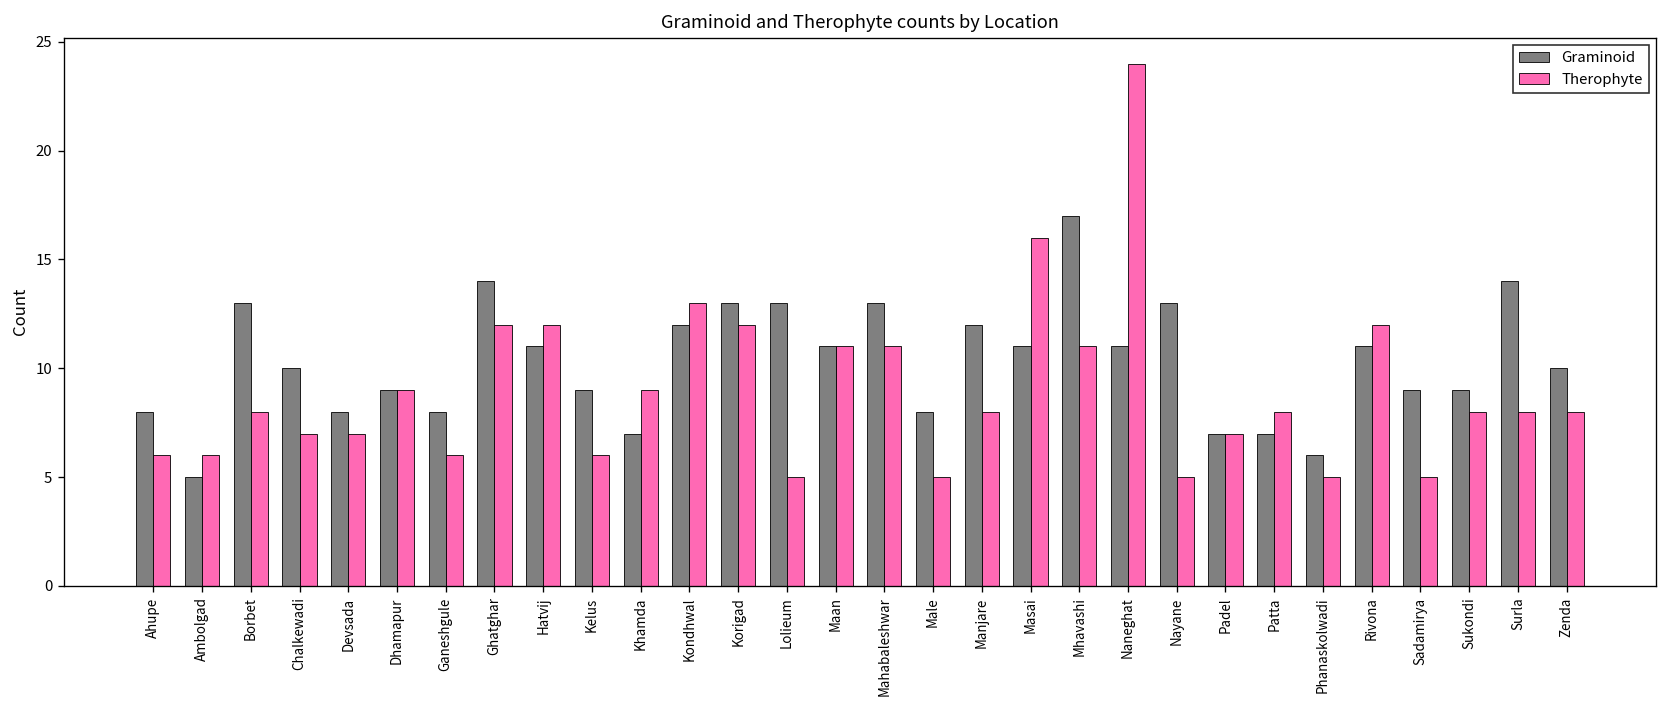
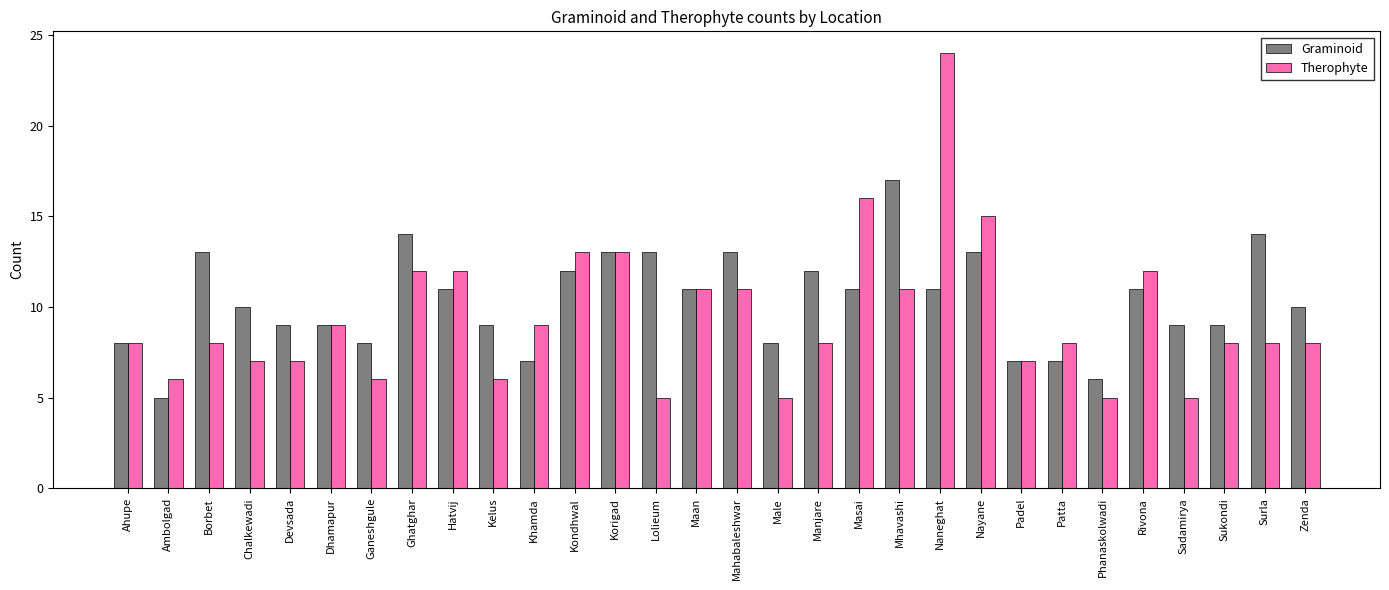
  {
    "Graminoid": {
      "Ahupe": 8,
      "Ambolgad": 5,
      "Borbet": 13,
      "Chalkewadi": 10,
-     "Devsada": 8,
+     "Devsada": 9,
      "Dhamapur": 9,
      "Ganeshgule": 8,
      "Ghatghar": 14,
      "Hatvij": 11,
      "Kelus": 9,
      "Khamda": 7,
      "Kondhwal": 12,
      "Korigad": 13,
      "Lolieum": 13,
      "Maan": 11,
      "Mahabaleshwar": 13,
      "Male": 8,
      "Manjare": 12,
      "Masai": 11,
      "Mhavashi": 17,
      "Naneghat": 11,
      "Nayane": 13,
      "Padel": 7,
      "Patta": 7,
      "Phanaskolwadi": 6,
      "Rivona": 11,
      "Sadamirya": 9,
      "Sukondi": 9,
      "Surla": 14,
      "Zenda": 10
    },
    "Therophyte": {
-     "Ahupe": 6,
+     "Ahupe": 8,
      "Ambolgad": 6,
      "Borbet": 8,
      "Chalkewadi": 7,
      "Devsada": 7,
      "Dhamapur": 9,
      "Ganeshgule": 6,
      "Ghatghar": 12,
      "Hatvij": 12,
      "Kelus": 6,
      "Khamda": 9,
      "Kondhwal": 13,
-     "Korigad": 12,
+     "Korigad": 13,
      "Lolieum": 5,
      "Maan": 11,
      "Mahabaleshwar": 11,
      "Male": 5,
      "Manjare": 8,
      "Masai": 16,
      "Mhavashi": 11,
      "Naneghat": 24,
-     "Nayane": 5,
+     "Nayane": 15,
      "Padel": 7,
      "Patta": 8,
      "Phanaskolwadi": 5,
      "Rivona": 12,
      "Sadamirya": 5,
      "Sukondi": 8,
      "Surla": 8,
      "Zenda": 8
    }
  }
